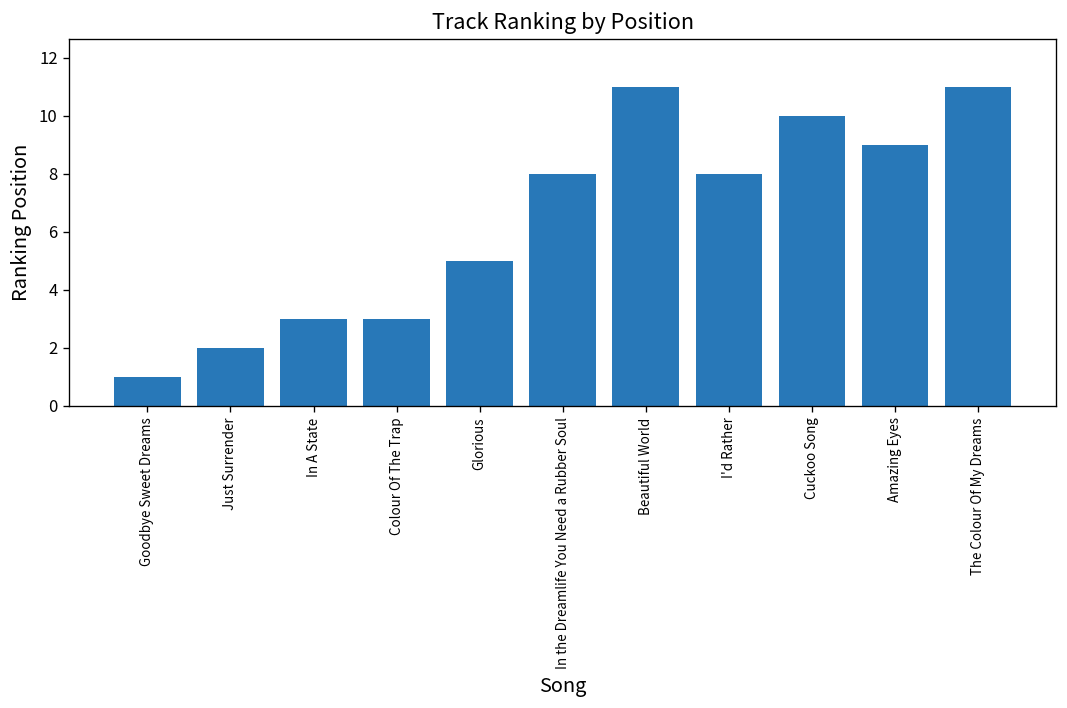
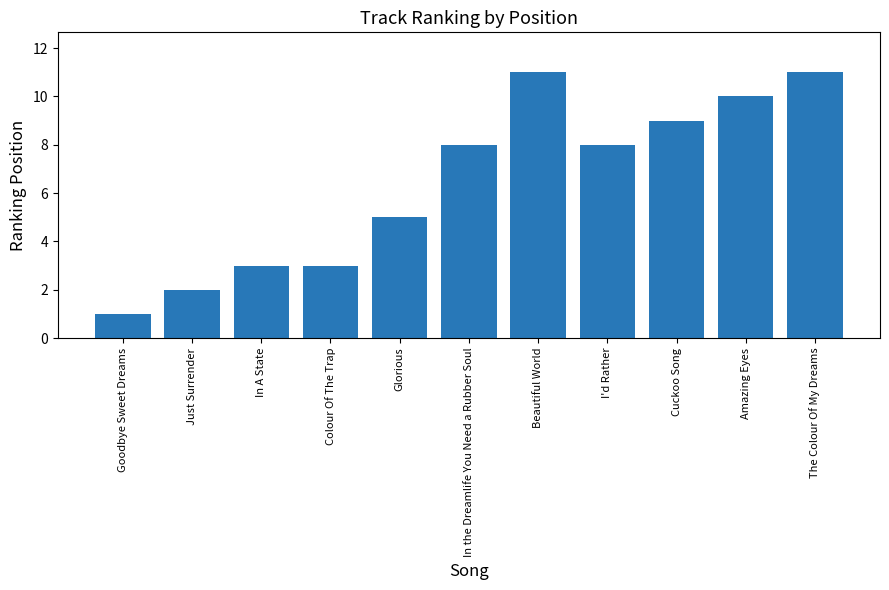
  {
    "Goodbye Sweet Dreams": 1,
    "Just Surrender": 2,
    "In A State": 3,
    "Colour Of The Trap": 3,
    "Glorious": 5,
    "In the Dreamlife You Need a Rubber Soul": 8,
    "Beautiful World": 11,
    "I'd Rather": 8,
-   "Cuckoo Song": 10,
-   "Amazing Eyes": 9,
+   "Cuckoo Song": 9,
+   "Amazing Eyes": 10,
    "The Colour Of My Dreams": 11
  }
